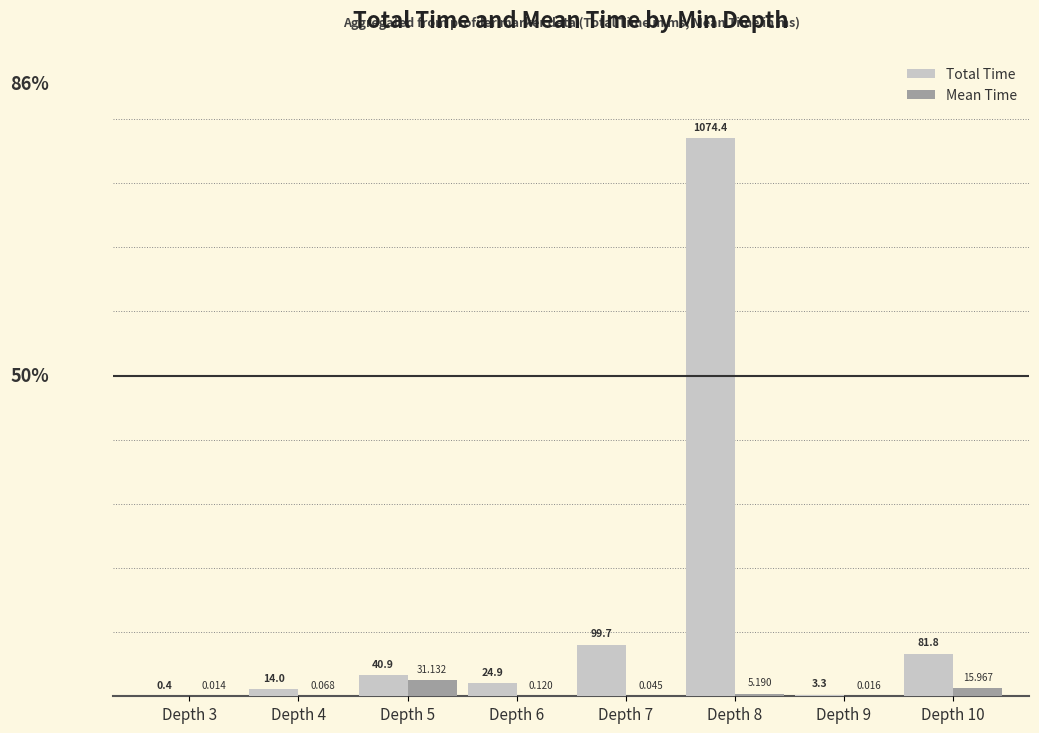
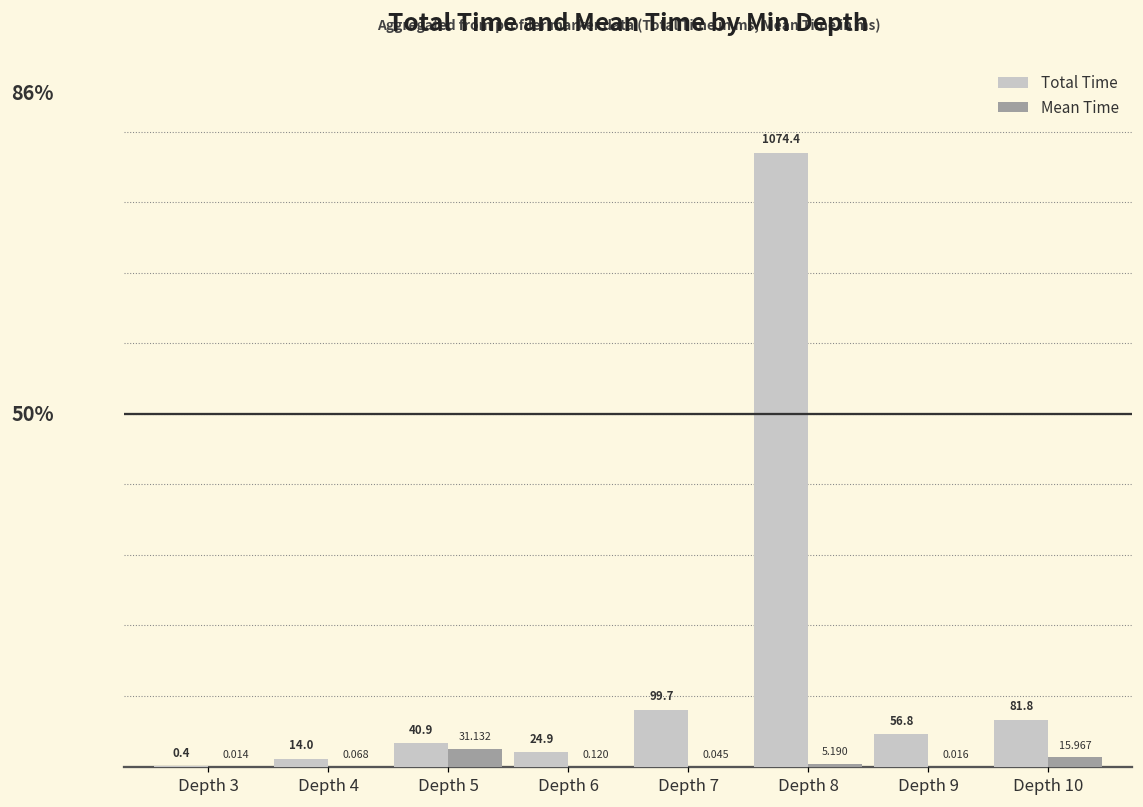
  {
    "Total Time": {
      "Depth 3": 0.4,
      "Depth 4": 14.0,
      "Depth 5": 40.9,
      "Depth 6": 24.9,
      "Depth 7": 99.7,
      "Depth 8": 1074.4,
-     "Depth 9": 3.3,
+     "Depth 9": 56.8,
      "Depth 10": 81.8
    },
    "Mean Time": {
      "Depth 3": 0.014,
      "Depth 4": 0.068,
      "Depth 5": 31.132,
      "Depth 6": 0.120,
      "Depth 7": 0.045,
      "Depth 8": 5.190,
      "Depth 9": 0.016,
      "Depth 10": 15.967
    }
  }
